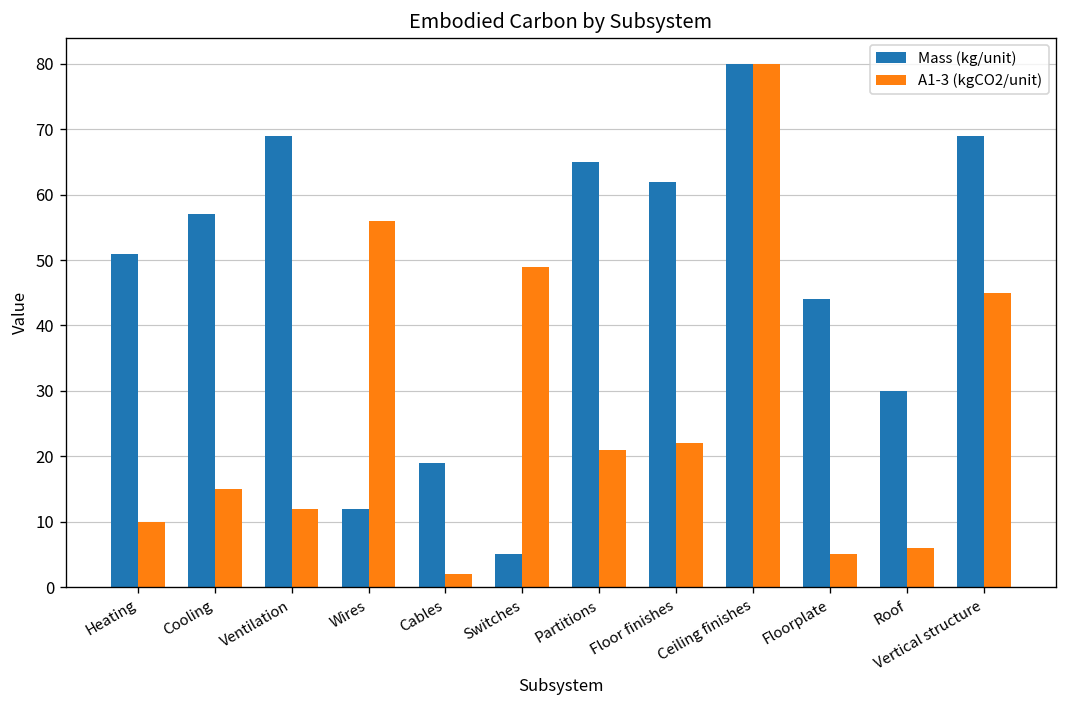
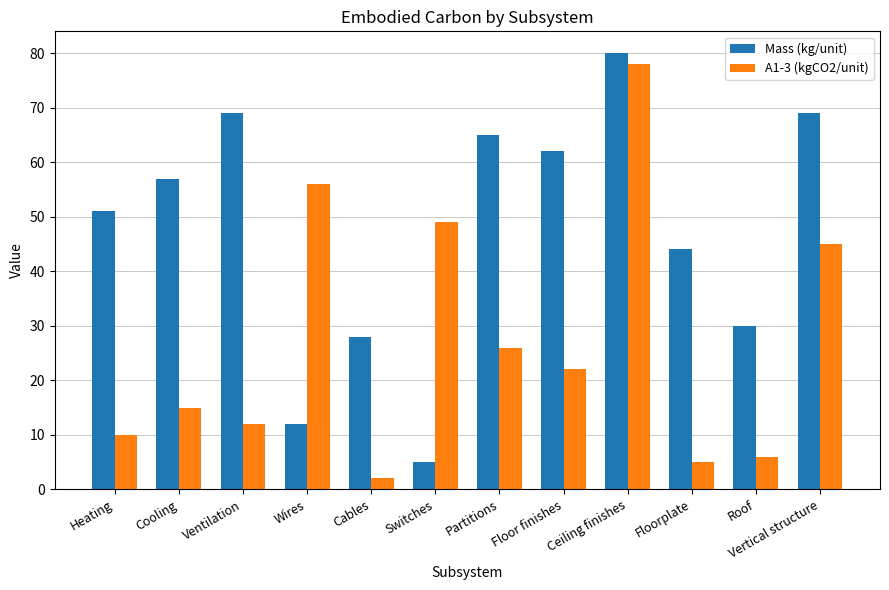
  {
    "Mass (kg/unit)": {
      "Heating": 51,
      "Cooling": 57,
      "Ventilation": 69,
      "Wires": 12,
-     "Cables": 19,
+     "Cables": 28,
      "Switches": 5,
      "Partitions": 65,
      "Floor finishes": 62,
      "Ceiling finishes": 80,
      "Floorplate": 44,
      "Roof": 30,
      "Vertical structure": 69
    },
    "A1-3 (kgCO2/unit)": {
      "Heating": 10,
      "Cooling": 15,
      "Ventilation": 12,
      "Wires": 56,
      "Cables": 2,
      "Switches": 49,
-     "Partitions": 21,
+     "Partitions": 26,
      "Floor finishes": 22,
-     "Ceiling finishes": 80,
+     "Ceiling finishes": 78,
      "Floorplate": 5,
      "Roof": 6,
      "Vertical structure": 45
    }
  }
